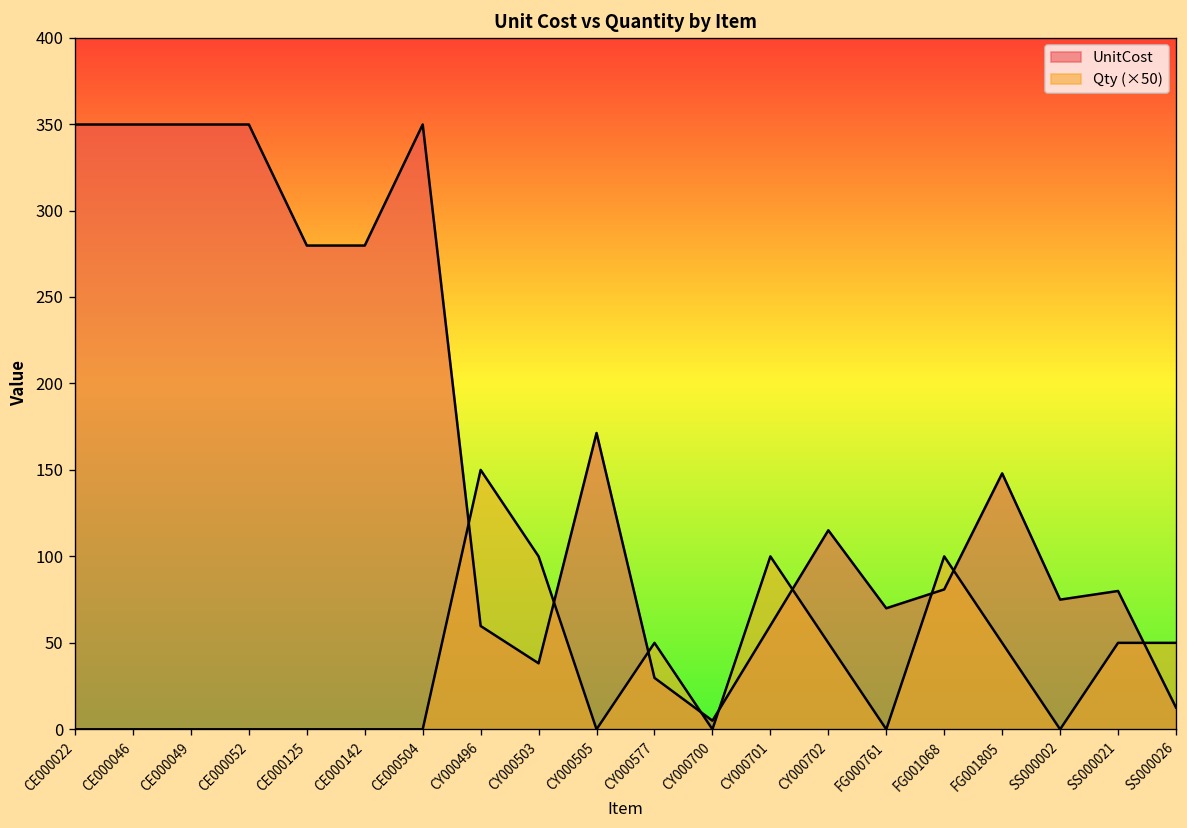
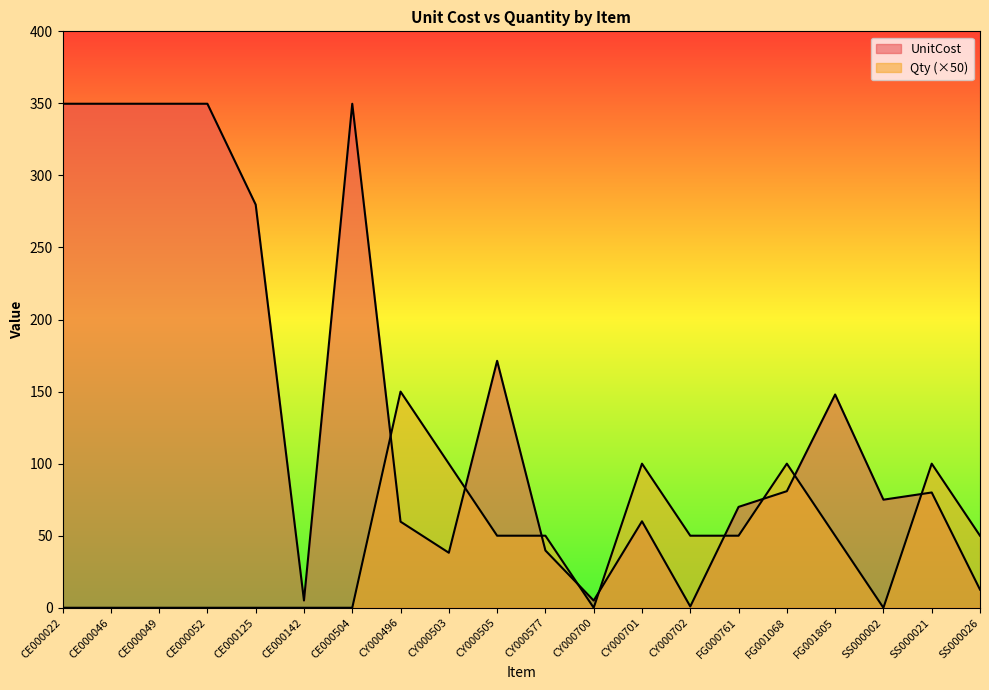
  {
    "UnitCost": {
      "CE000022": 350,
      "CE000046": 350,
      "CE000049": 350,
      "CE000052": 350,
      "CE000125": 280,
-     "CE000142": 280,
+     "CE000142": 5,
      "CE000504": 350,
      "CY000496": 60,
      "CY000503": 38,
      "CY000505": 171,
-     "CY000577": 30,
+     "CY000577": 40,
      "CY000700": 5,
      "CY000701": 60,
-     "CY000702": 115,
+     "CY000702": 1,
      "FG000761": 70,
      "FG001068": 81,
      "FG001805": 148,
      "SS000002": 75,
      "SS000021": 80,
      "SS000026": 13
    },
    "Qty (×50)": {
      "CE000022": 0,
      "CE000046": 0,
      "CE000049": 0,
      "CE000052": 0,
      "CE000125": 0,
      "CE000142": 0,
      "CE000504": 0,
      "CY000496": 150,
      "CY000503": 100,
-     "CY000505": 0,
+     "CY000505": 50,
      "CY000577": 50,
      "CY000700": 0,
      "CY000701": 100,
      "CY000702": 50,
-     "FG000761": 0,
+     "FG000761": 50,
      "FG001068": 100,
      "FG001805": 50,
      "SS000002": 0,
-     "SS000021": 50,
+     "SS000021": 100,
      "SS000026": 50
    }
  }
